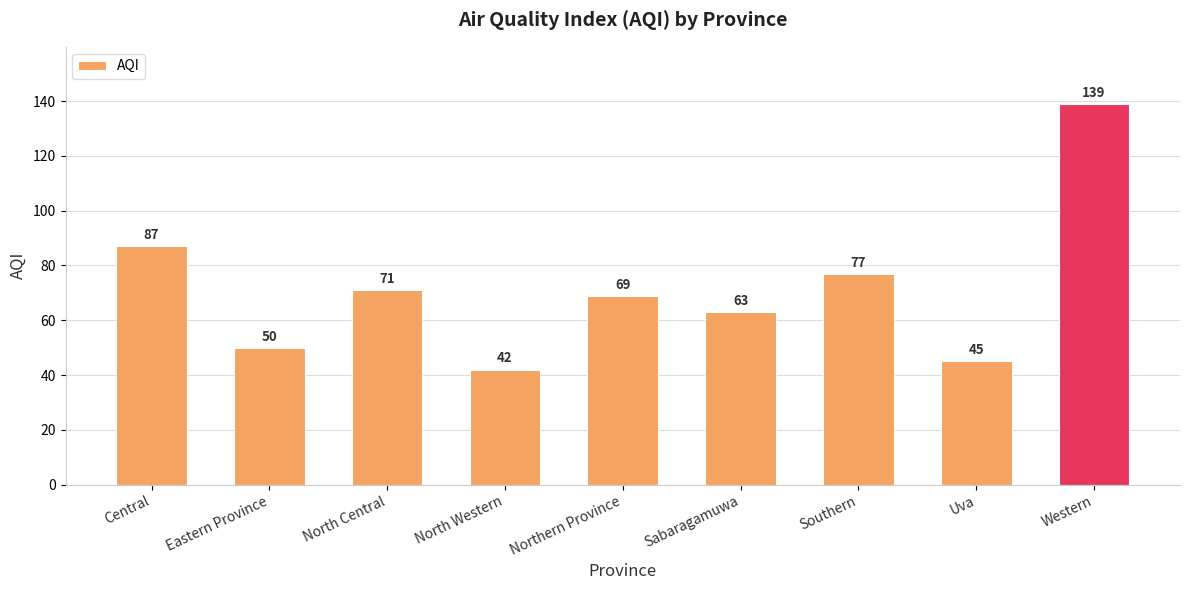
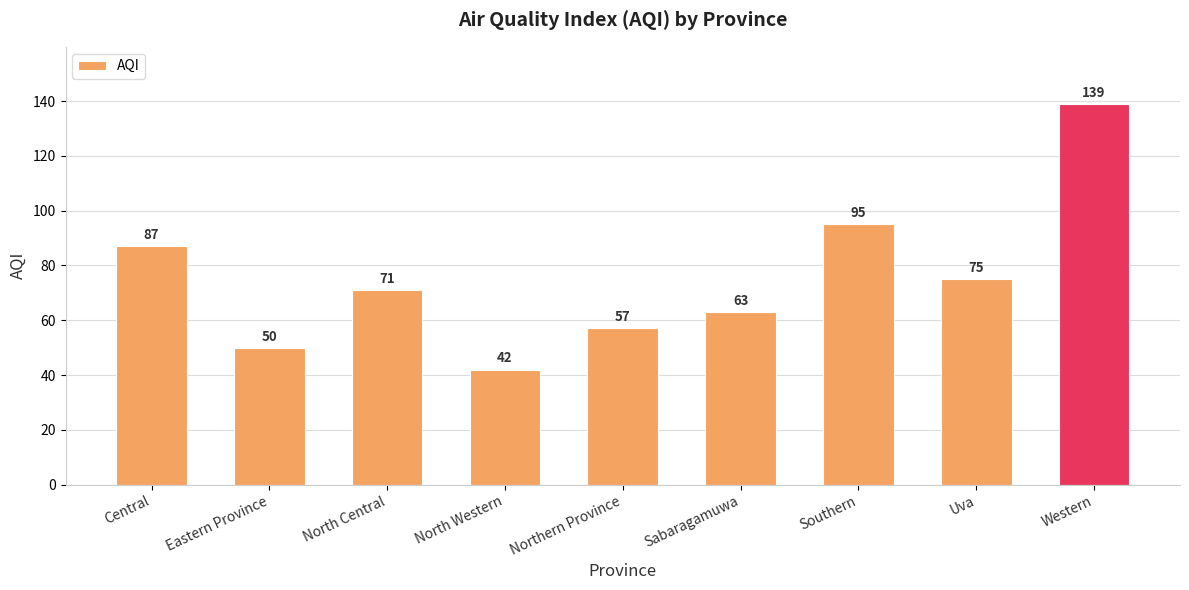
  {
    "Central": 87,
    "Eastern Province": 50,
    "North Central": 71,
    "North Western": 42,
-   "Northern Province": 69,
+   "Northern Province": 57,
    "Sabaragamuwa": 63,
-   "Southern": 77,
-   "Uva": 45,
+   "Southern": 95,
+   "Uva": 75,
    "Western": 139
  }
